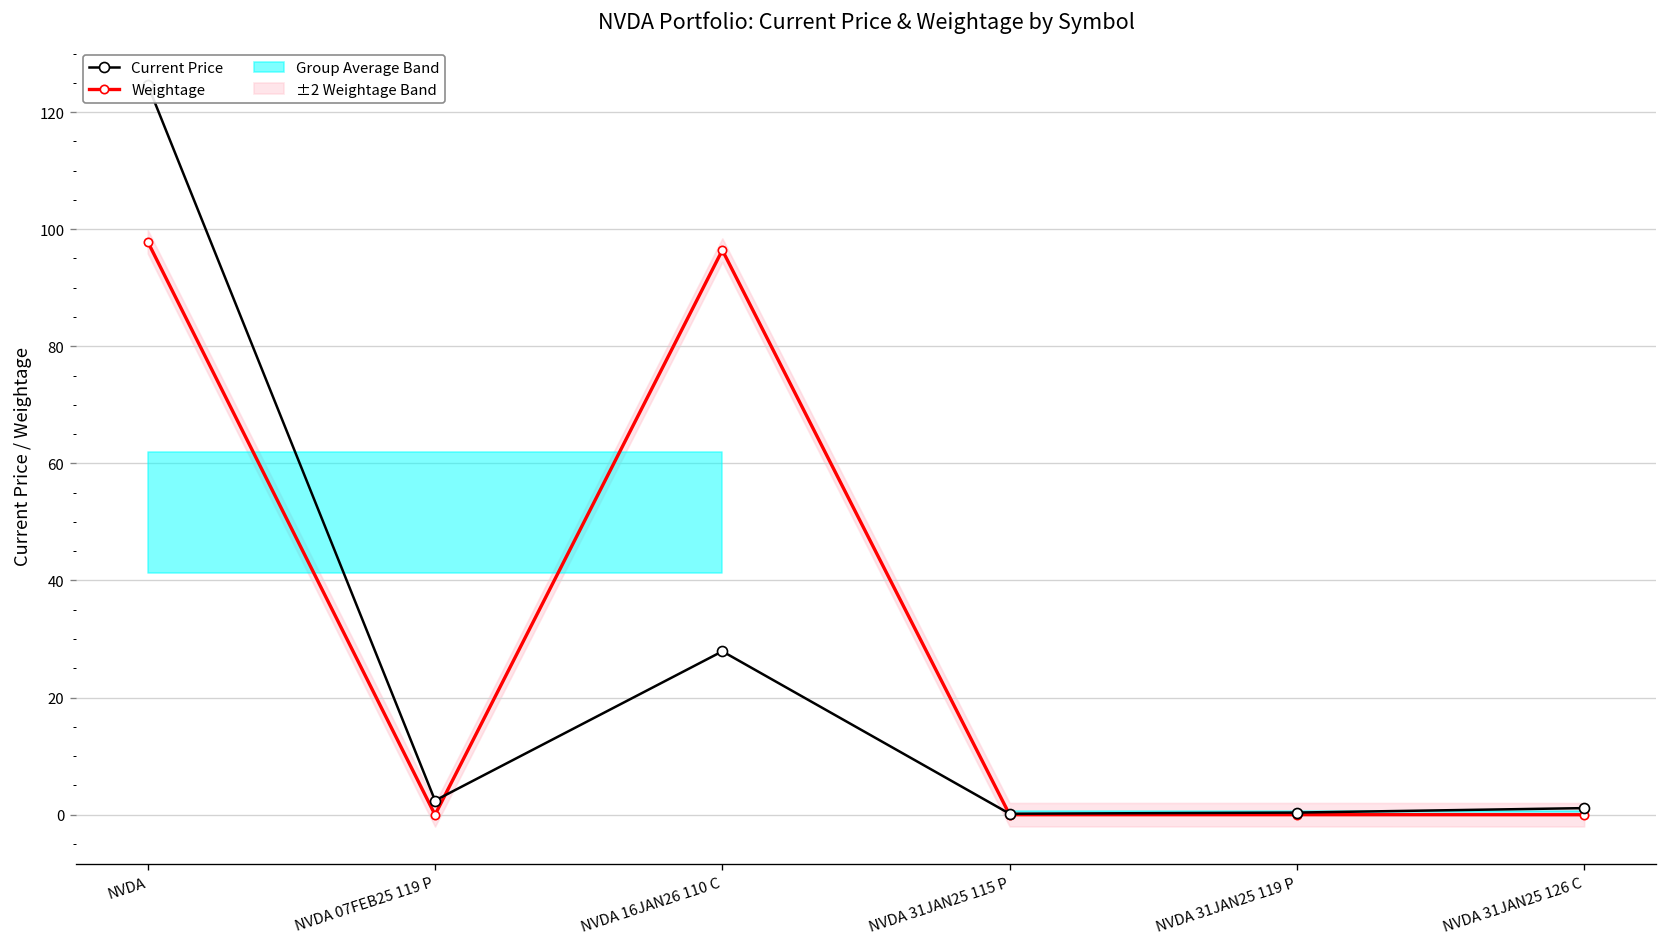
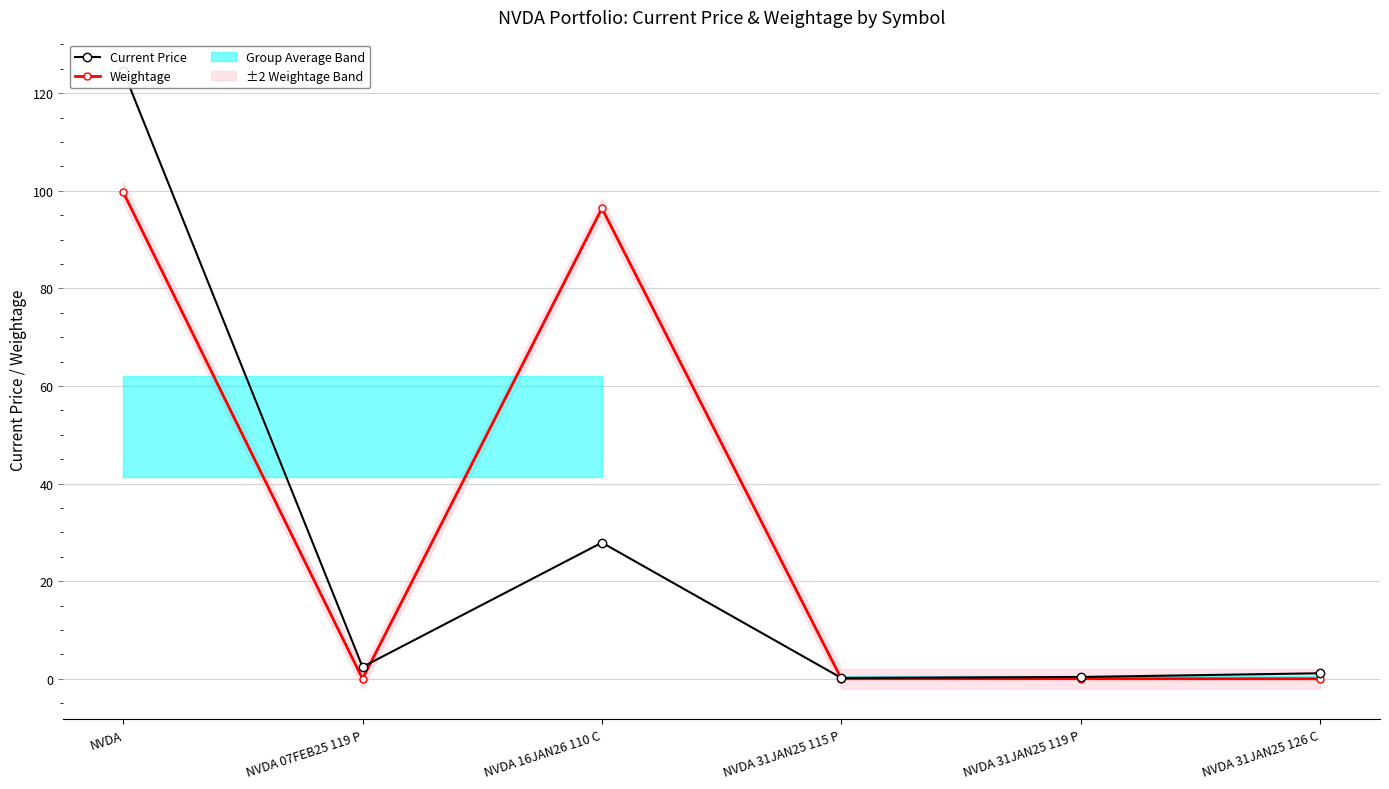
  {
    "Current Price": {
      "NVDA 16JAN26 110 C": 28
    },
    "Weightage": {
-     "NVDA": 98,
+     "NVDA": 100,
      "NVDA 07FEB25 119 P": 0,
      "NVDA 16JAN26 110 C": 96,
      "NVDA 31JAN25 126 C": 0
    }
  }
